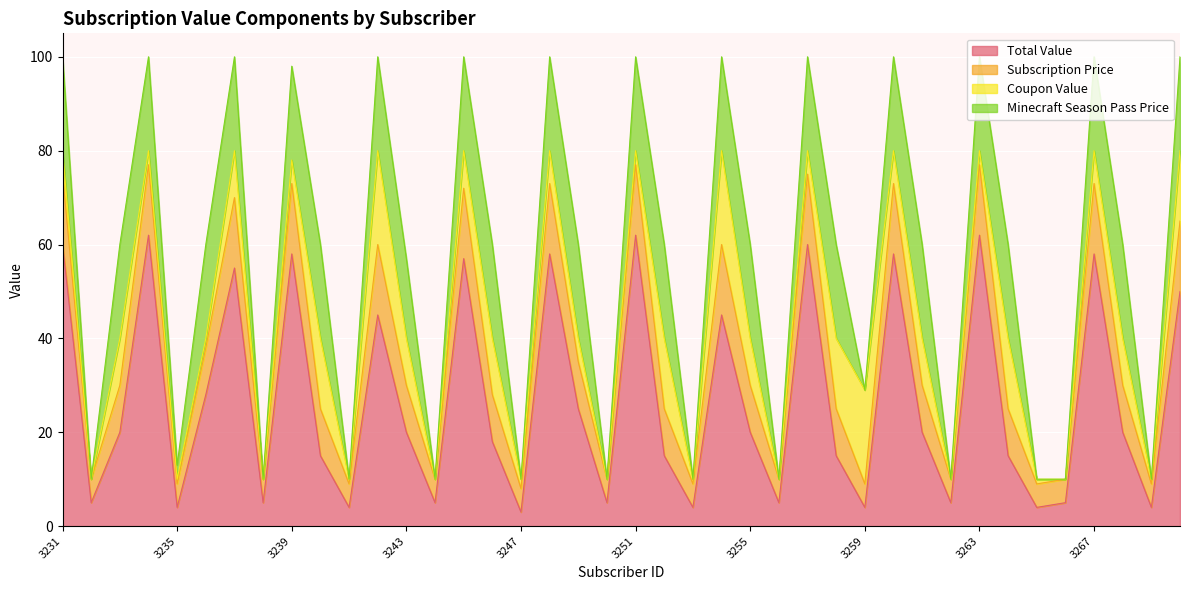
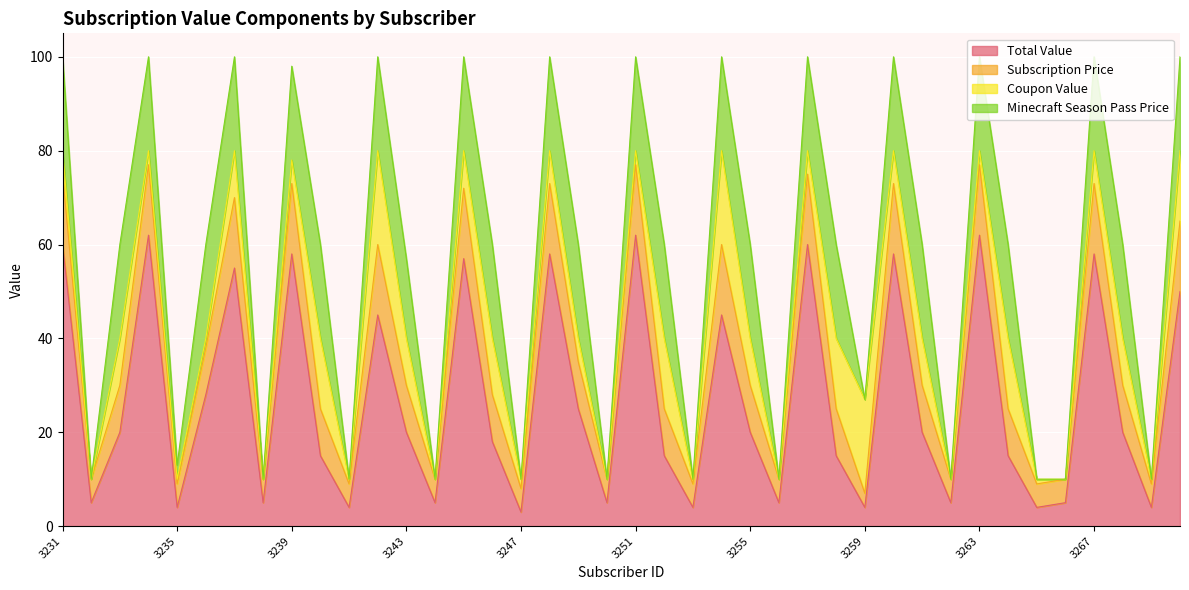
  {
    "Total Value": {
      "3231": 60,
      "3235": 4,
      "3239": 58,
      "3243": 20,
      "3247": 3,
      "3251": 62,
      "3255": 20,
      "3259": 4,
      "3263": 62,
      "3267": 58
    },
    "Subscription Price": {
      "3231": 15,
      "3235": 5,
      "3239": 15,
      "3243": 10,
      "3247": 5,
      "3251": 15,
      "3255": 10,
-     "3259": 5,
+     "3259": 3,
      "3263": 15,
      "3267": 15
    },
    "Coupon Value": {
      "3231": 5,
      "3235": 1,
      "3239": 5,
      "3243": 10,
      "3251": 3,
      "3255": 10,
      "3263": 3,
      "3267": 7
    },
    "Minecraft Season Pass Price": {
      "3231": 20,
      "3235": 3,
      "3239": 20,
      "3243": 17,
      "3251": 20,
      "3255": 20
    }
  }
